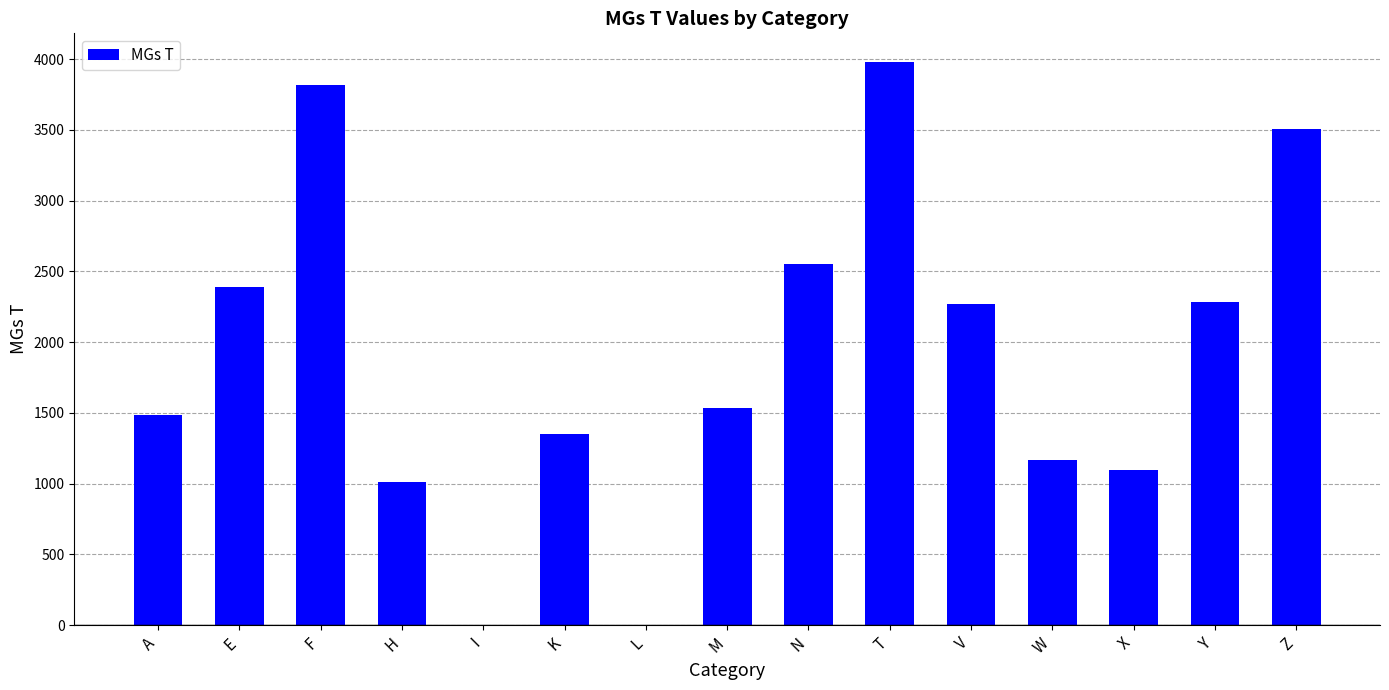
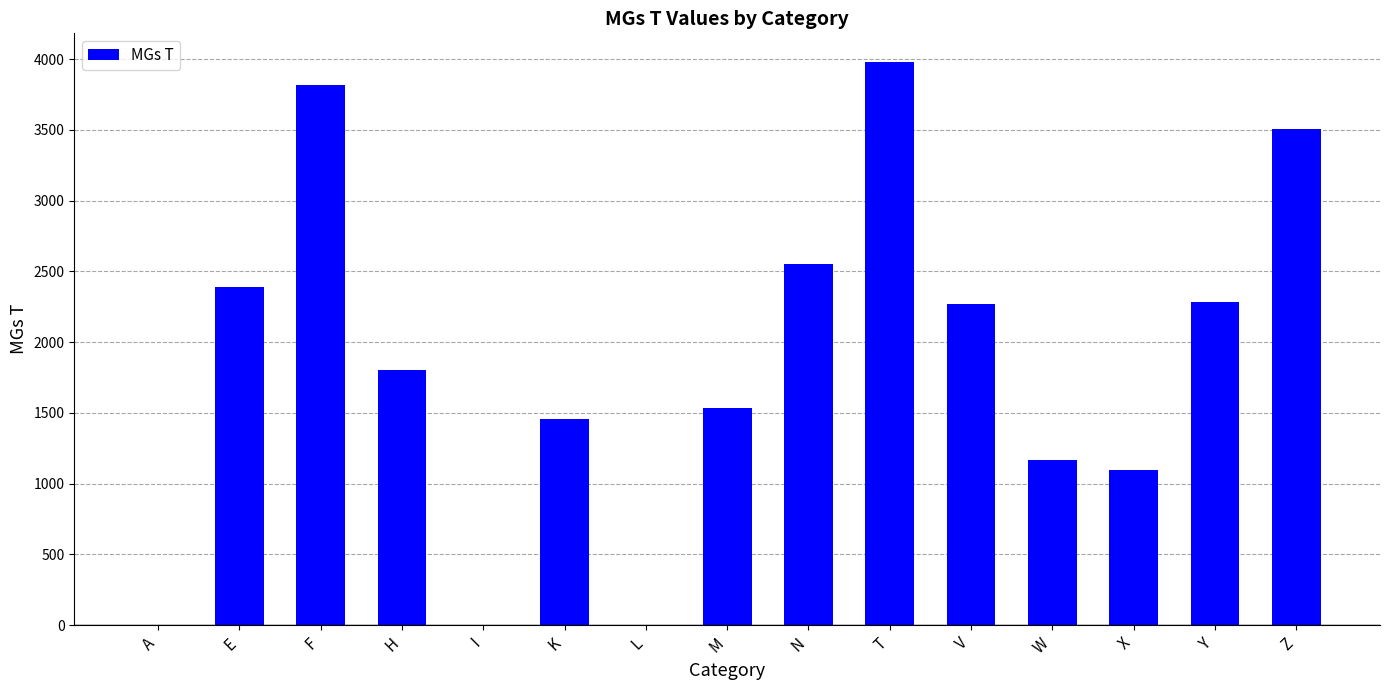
  {
-   "A": 1480,
+   "A": 0,
    "E": 2390,
    "F": 3810,
-   "H": 1010,
+   "H": 1810,
    "I": 0,
-   "K": 1350,
+   "K": 1460,
    "L": 0,
    "M": 1530,
    "N": 2550,
    "T": 3980,
    "V": 2270,
    "W": 1170,
    "X": 1090,
    "Y": 2280,
    "Z": 3510
  }
